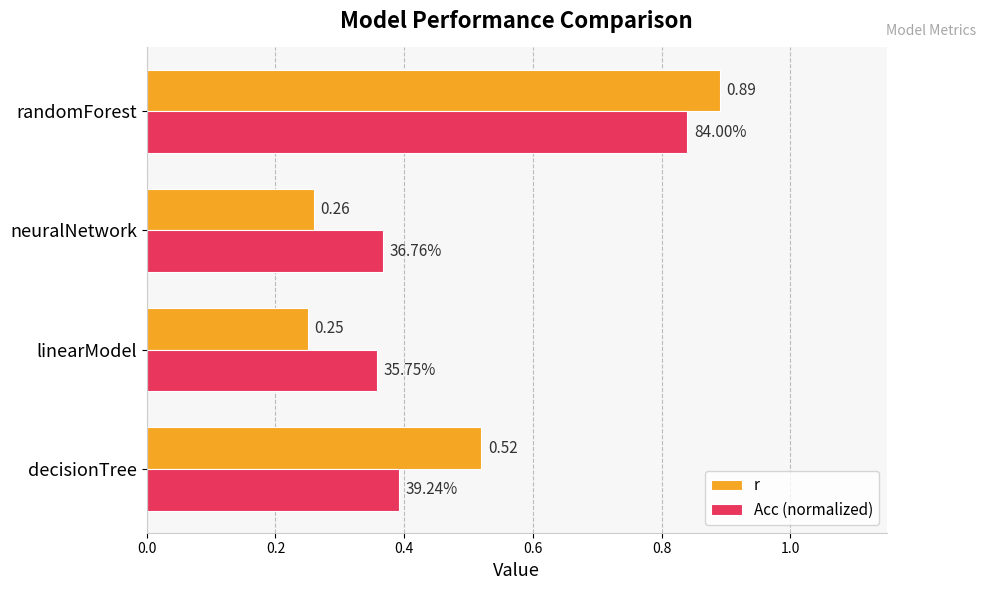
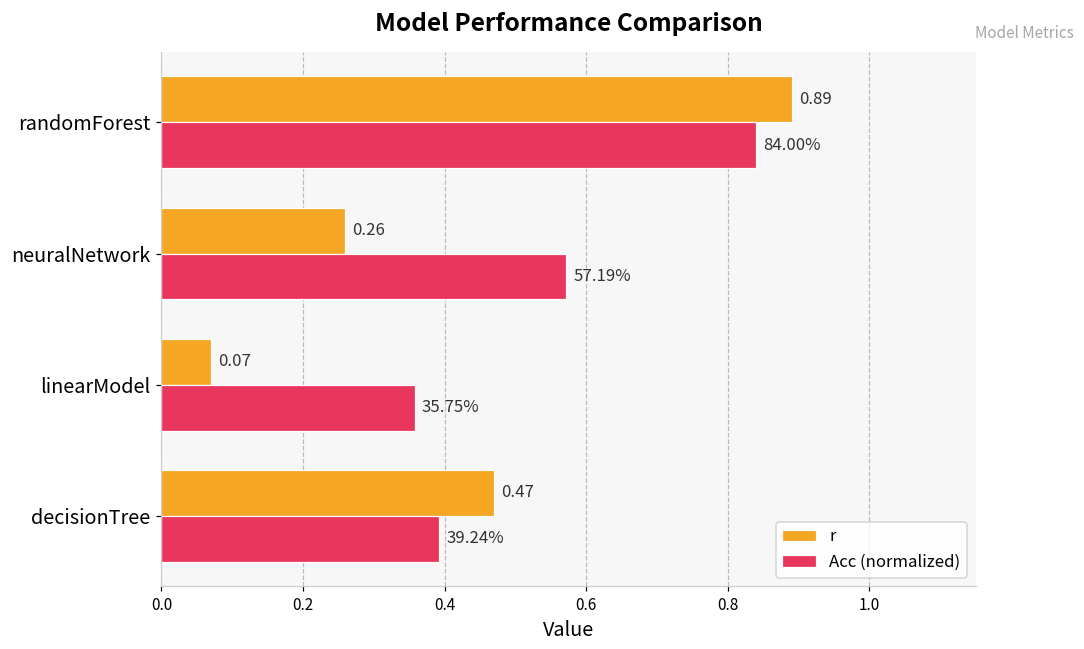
  {
    "r": {
      "randomForest": "0.89",
      "neuralNetwork": "0.26",
-     "linearModel": "0.25",
-     "decisionTree": "0.52"
+     "linearModel": "0.07",
+     "decisionTree": "0.47"
    },
    "Acc (normalized)": {
      "randomForest": "84.00%",
-     "neuralNetwork": "36.76%",
+     "neuralNetwork": "57.19%",
      "linearModel": "35.75%",
      "decisionTree": "39.24%"
    }
  }
